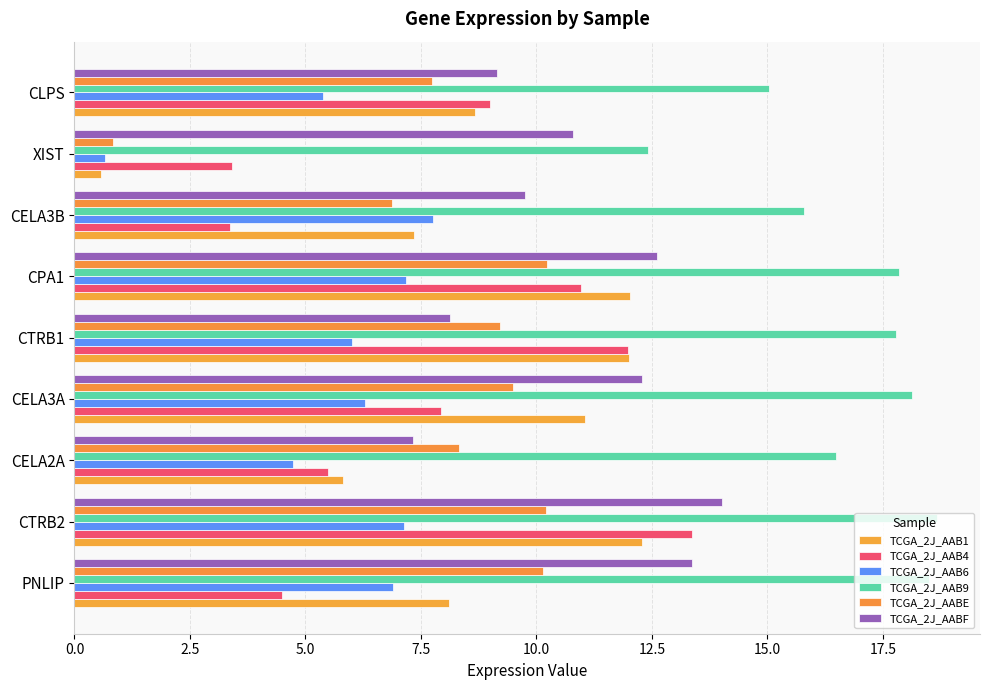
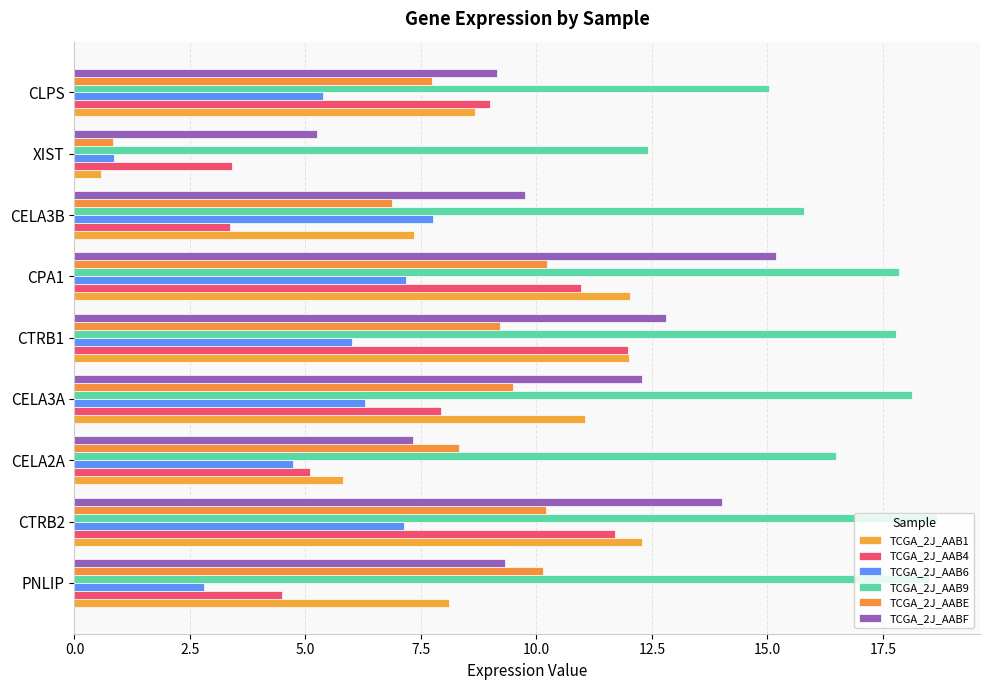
  {
    "TCGA_2J_AAB4": {
      "CLPS": 9.0,
      "XIST": 3.4,
      "CELA3B": 3.4,
      "CPA1": 11.0,
      "CTRB1": 12.0,
      "CELA3A": 7.9,
-     "CELA2A": 5.5,
-     "CTRB2": 13.4,
+     "CELA2A": 5.1,
+     "CTRB2": 11.7,
      "PNLIP": 4.5
    },
    "TCGA_2J_AAB6": {
      "CLPS": 5.4,
-     "XIST": 0.7,
+     "XIST": 0.8,
      "CELA3B": 7.8,
      "CPA1": 7.2,
      "CTRB1": 6.0,
      "CELA3A": 6.3,
      "CELA2A": 4.7,
      "CTRB2": 7.1,
-     "PNLIP": 6.9
+     "PNLIP": 2.8
    },
    "TCGA_2J_AAB9": {
      "CLPS": 15.0,
      "XIST": 12.4,
      "CELA3B": 15.8,
      "CPA1": 17.8,
      "CTRB1": 17.8,
      "CELA3A": 18.1,
      "CELA2A": 16.5
    },
    "TCGA_2J_AABF": {
      "CLPS": 9.1,
-     "XIST": 10.8,
+     "XIST": 5.2,
      "CELA3B": 9.7,
-     "CPA1": 12.6,
-     "CTRB1": 8.1,
+     "CPA1": 15.2,
+     "CTRB1": 12.8,
      "CELA3A": 12.3,
      "CELA2A": 7.3,
      "CTRB2": 14.0,
-     "PNLIP": 13.4
+     "PNLIP": 9.3
    }
  }
